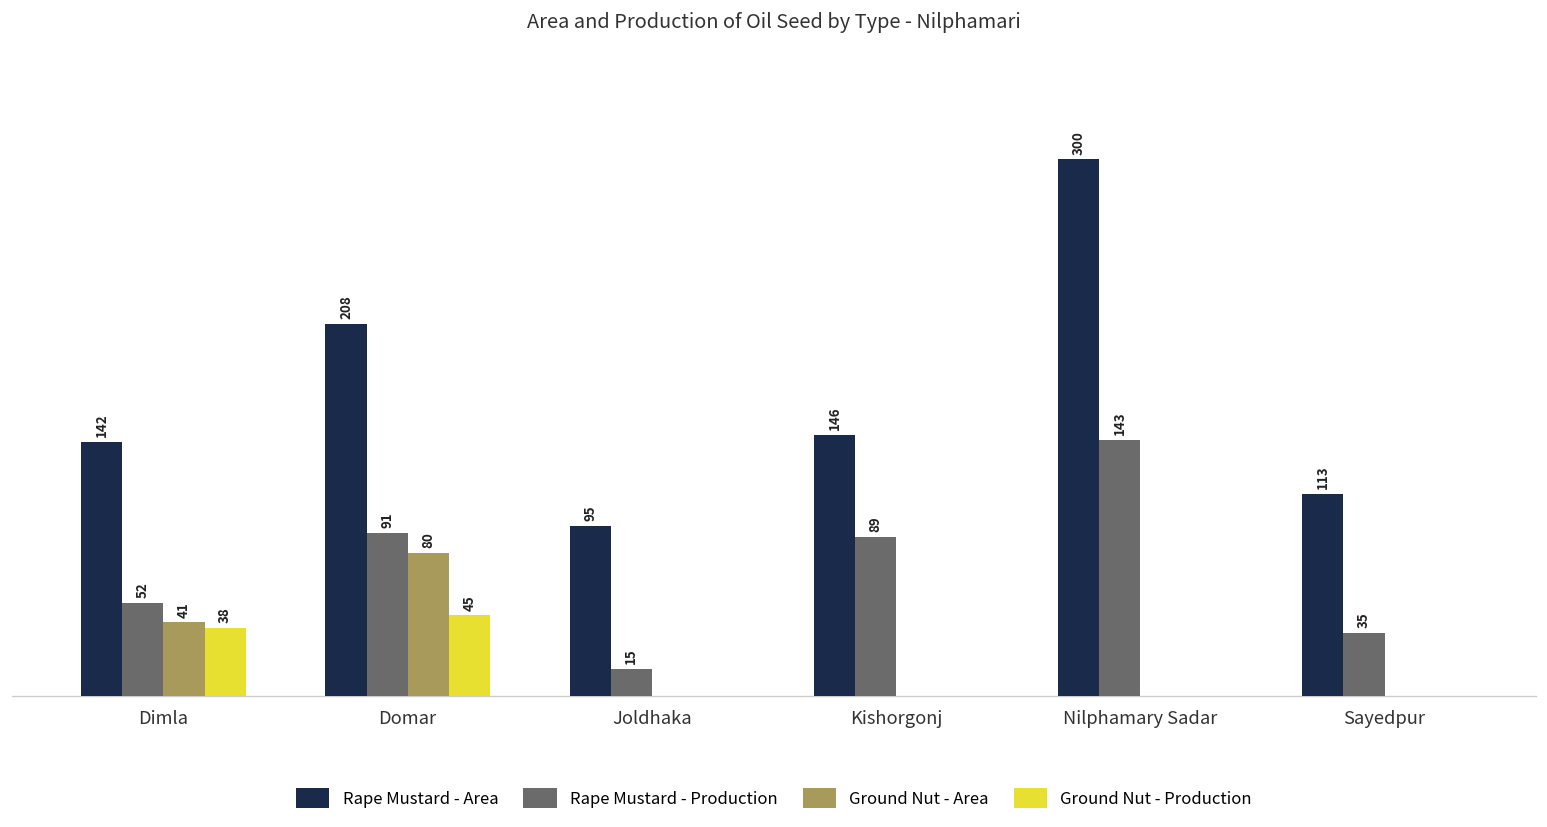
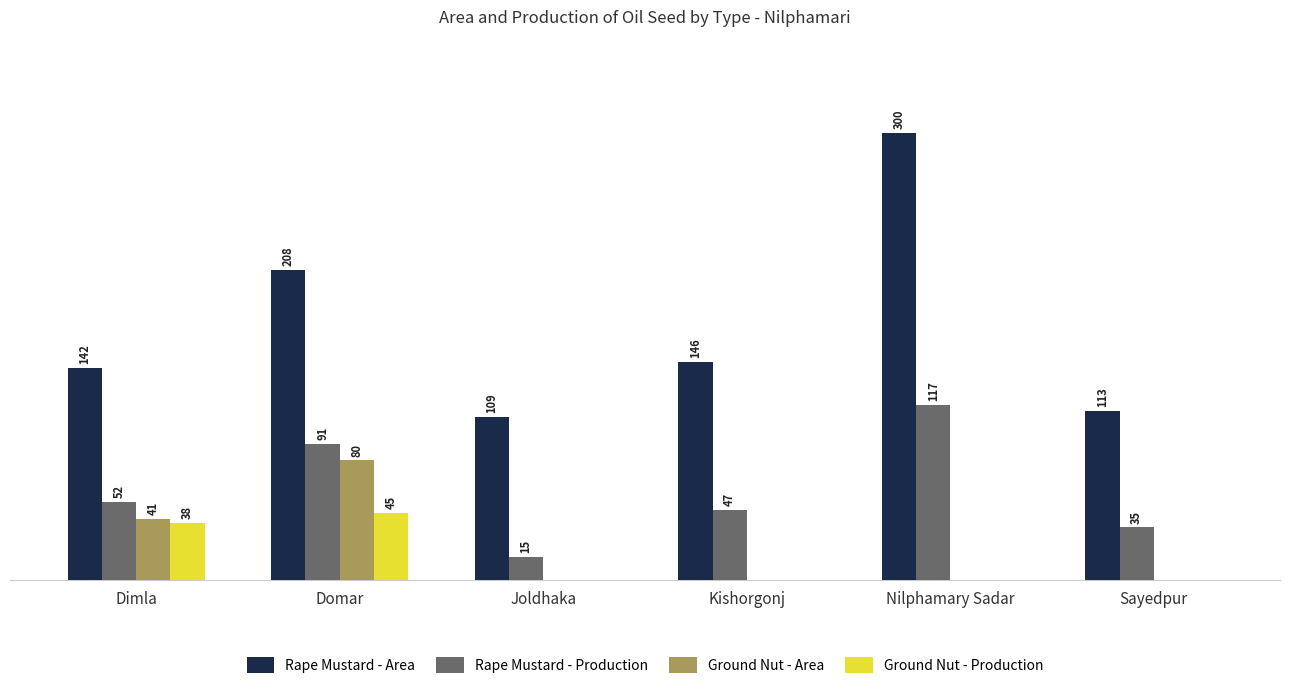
  {
    "Rape Mustard - Area": {
      "Dimla": 142,
      "Domar": 208,
-     "Joldhaka": 95,
+     "Joldhaka": 109,
      "Kishorgonj": 146,
      "Nilphamary Sadar": 300,
      "Sayedpur": 113
    },
    "Rape Mustard - Production": {
      "Dimla": 52,
      "Domar": 91,
      "Joldhaka": 15,
-     "Kishorgonj": 89,
-     "Nilphamary Sadar": 143,
+     "Kishorgonj": 47,
+     "Nilphamary Sadar": 117,
      "Sayedpur": 35
    },
    "Ground Nut - Area": {
      "Dimla": 41,
      "Domar": 80
    },
    "Ground Nut - Production": {
      "Dimla": 38,
      "Domar": 45
    }
  }
